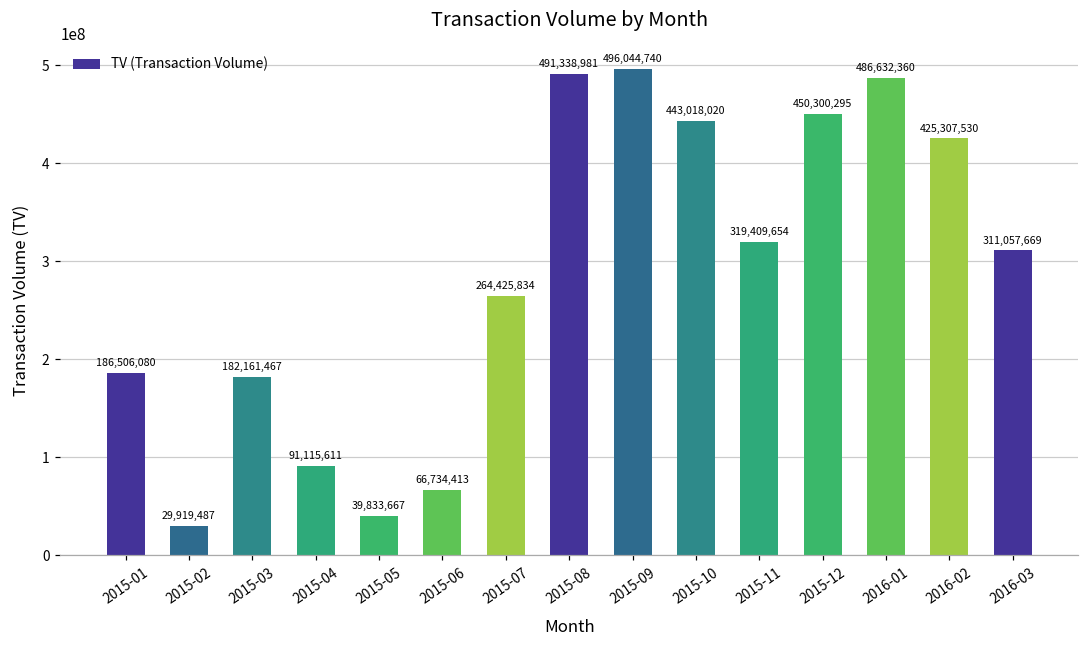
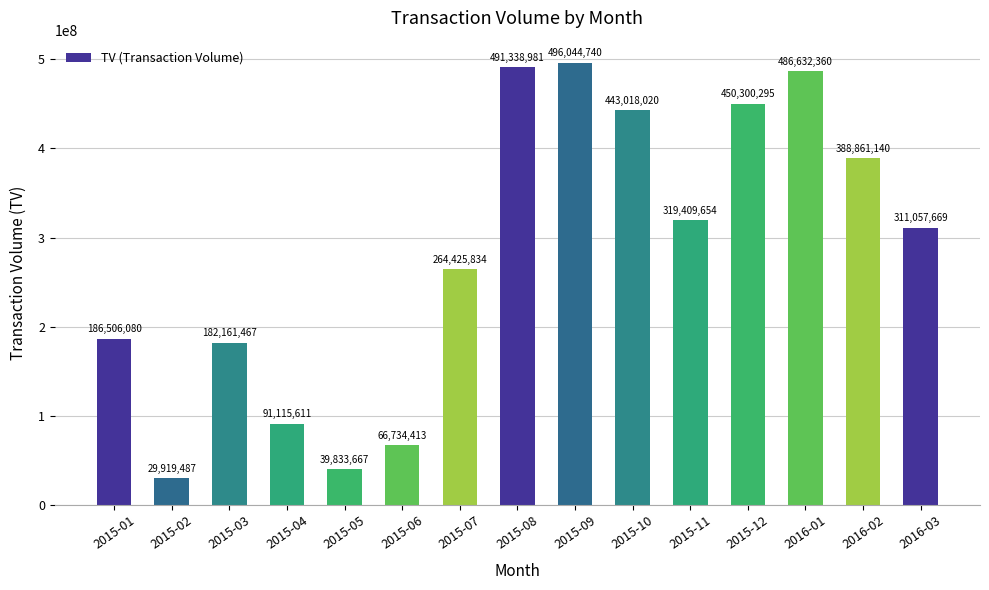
  {
    "2015-01": "186,506,080",
    "2015-02": "29,919,487",
    "2015-03": "182,161,467",
    "2015-04": "91,115,611",
    "2015-05": "39,833,667",
    "2015-06": "66,734,413",
    "2015-07": "264,425,834",
    "2015-08": "491,338,981",
    "2015-09": "496,044,740",
    "2015-10": "443,018,020",
    "2015-11": "319,409,654",
    "2015-12": "450,300,295",
    "2016-01": "486,632,360",
-   "2016-02": "425,307,530",
+   "2016-02": "388,861,140",
    "2016-03": "311,057,669"
  }
